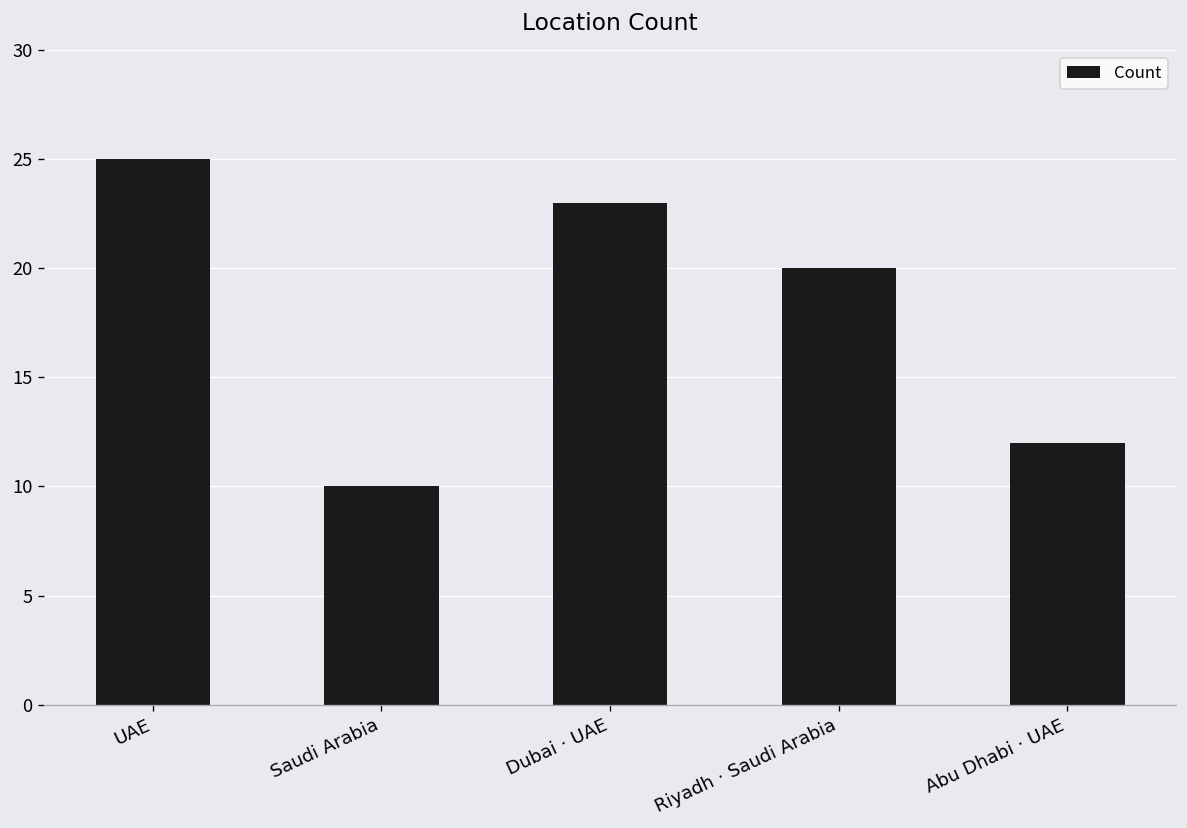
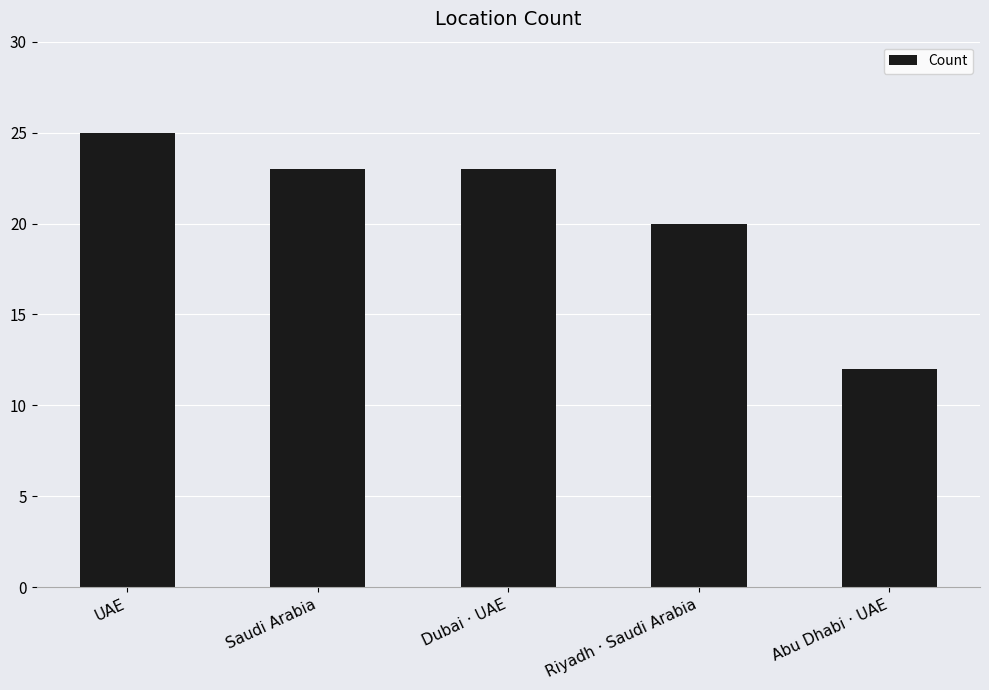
  {
    "UAE": 25,
-   "Saudi Arabia": 10,
+   "Saudi Arabia": 23,
    "Dubai · UAE": 23,
    "Riyadh · Saudi Arabia": 20,
    "Abu Dhabi · UAE": 12
  }
